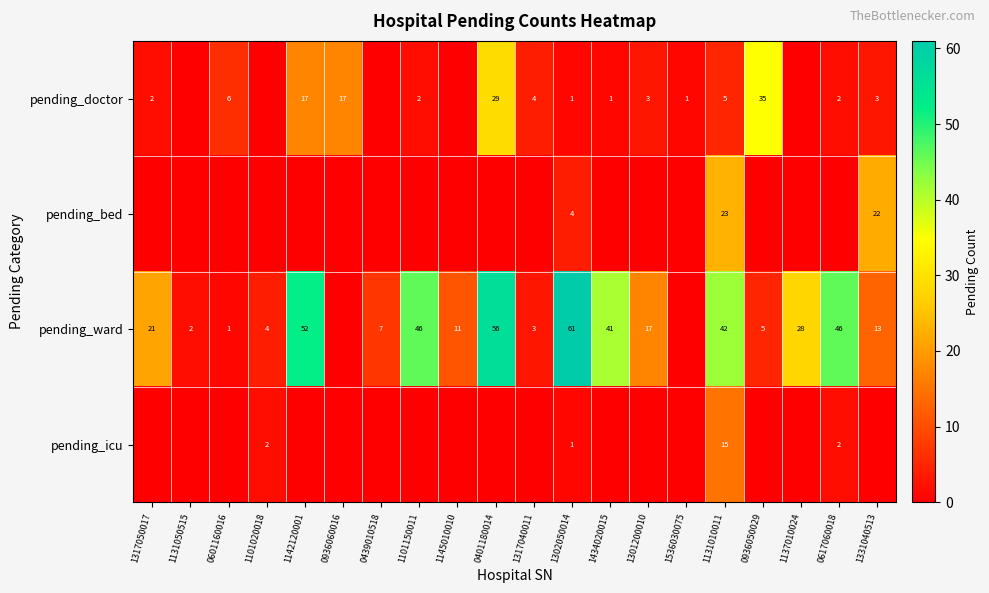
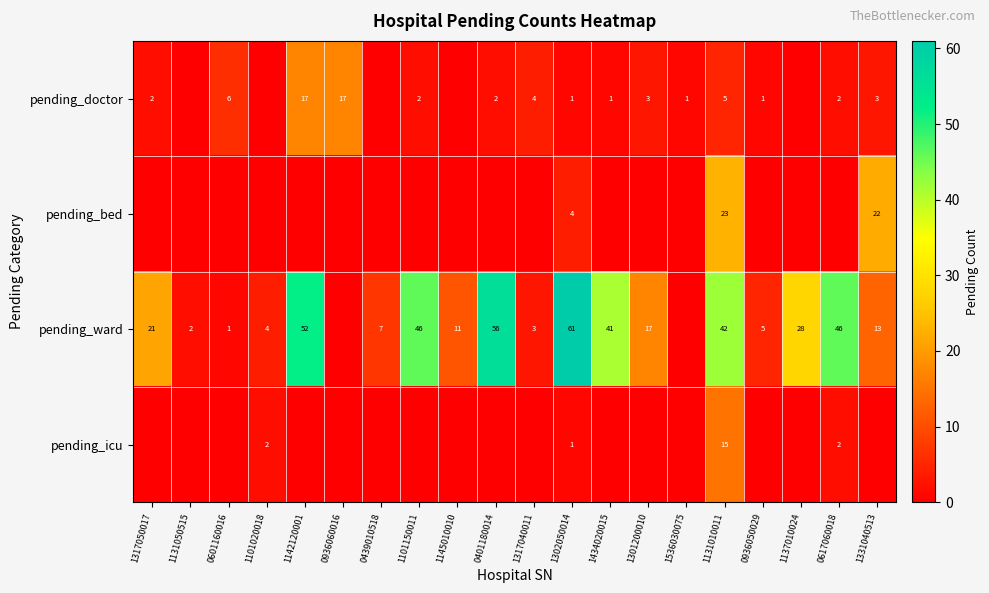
  {
    "pending_doctor": {
      "1317050017": 2,
      "0601160016": 6,
      "1142120001": 17,
      "0936060016": 17,
      "1101150011": 2,
-     "0401180014": 29,
+     "0401180014": 2,
      "1317040011": 4,
      "1302050014": 1,
      "1434020015": 1,
      "1301200010": 3,
      "1536030075": 1,
      "1131010011": 5,
-     "0936050029": 35,
+     "0936050029": 1,
      "0617060018": 2,
      "1331040513": 3
    },
    "pending_bed": {
      "1302050014": 4,
      "1131010011": 23,
      "1331040513": 22
    },
    "pending_ward": {
      "1317050017": 21,
      "1131050515": 2,
      "0601160016": 1,
      "1101020018": 4,
      "1142120001": 52,
      "0439010518": 7,
      "1101150011": 46,
      "1145010010": 11,
      "0401180014": 56,
      "1317040011": 3,
      "1302050014": 61,
      "1434020015": 41,
      "1301200010": 17,
      "1131010011": 42,
      "0936050029": 5,
      "1137010024": 28,
      "0617060018": 46,
      "1331040513": 13
    },
    "pending_icu": {
      "1101020018": 2,
      "1302050014": 1,
      "1131010011": 15,
      "0617060018": 2
    }
  }
